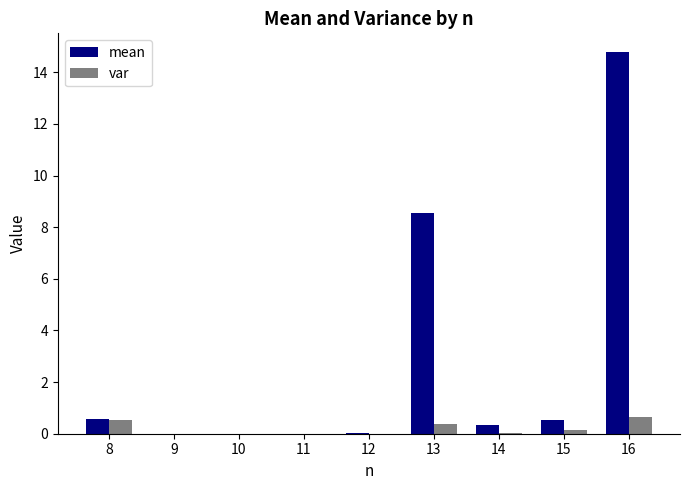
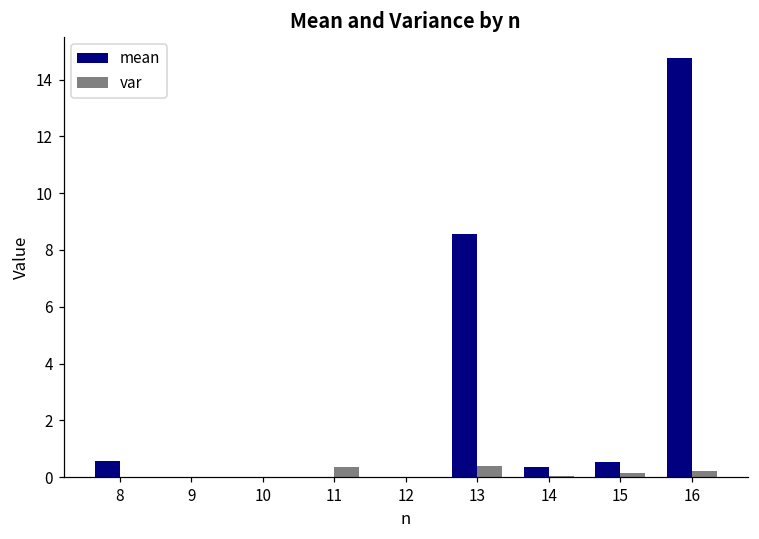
  {
    "mean": {
      "8": 0.6,
      "13": 8.6,
      "14": 0.3,
      "15": 0.5,
      "16": 14.8
    },
    "var": {
-     "8": 0.5,
-     "11": 0.0,
+     "8": 0.0,
+     "11": 0.3,
      "13": 0.4,
      "15": 0.1,
-     "16": 0.7
+     "16": 0.2
    }
  }
